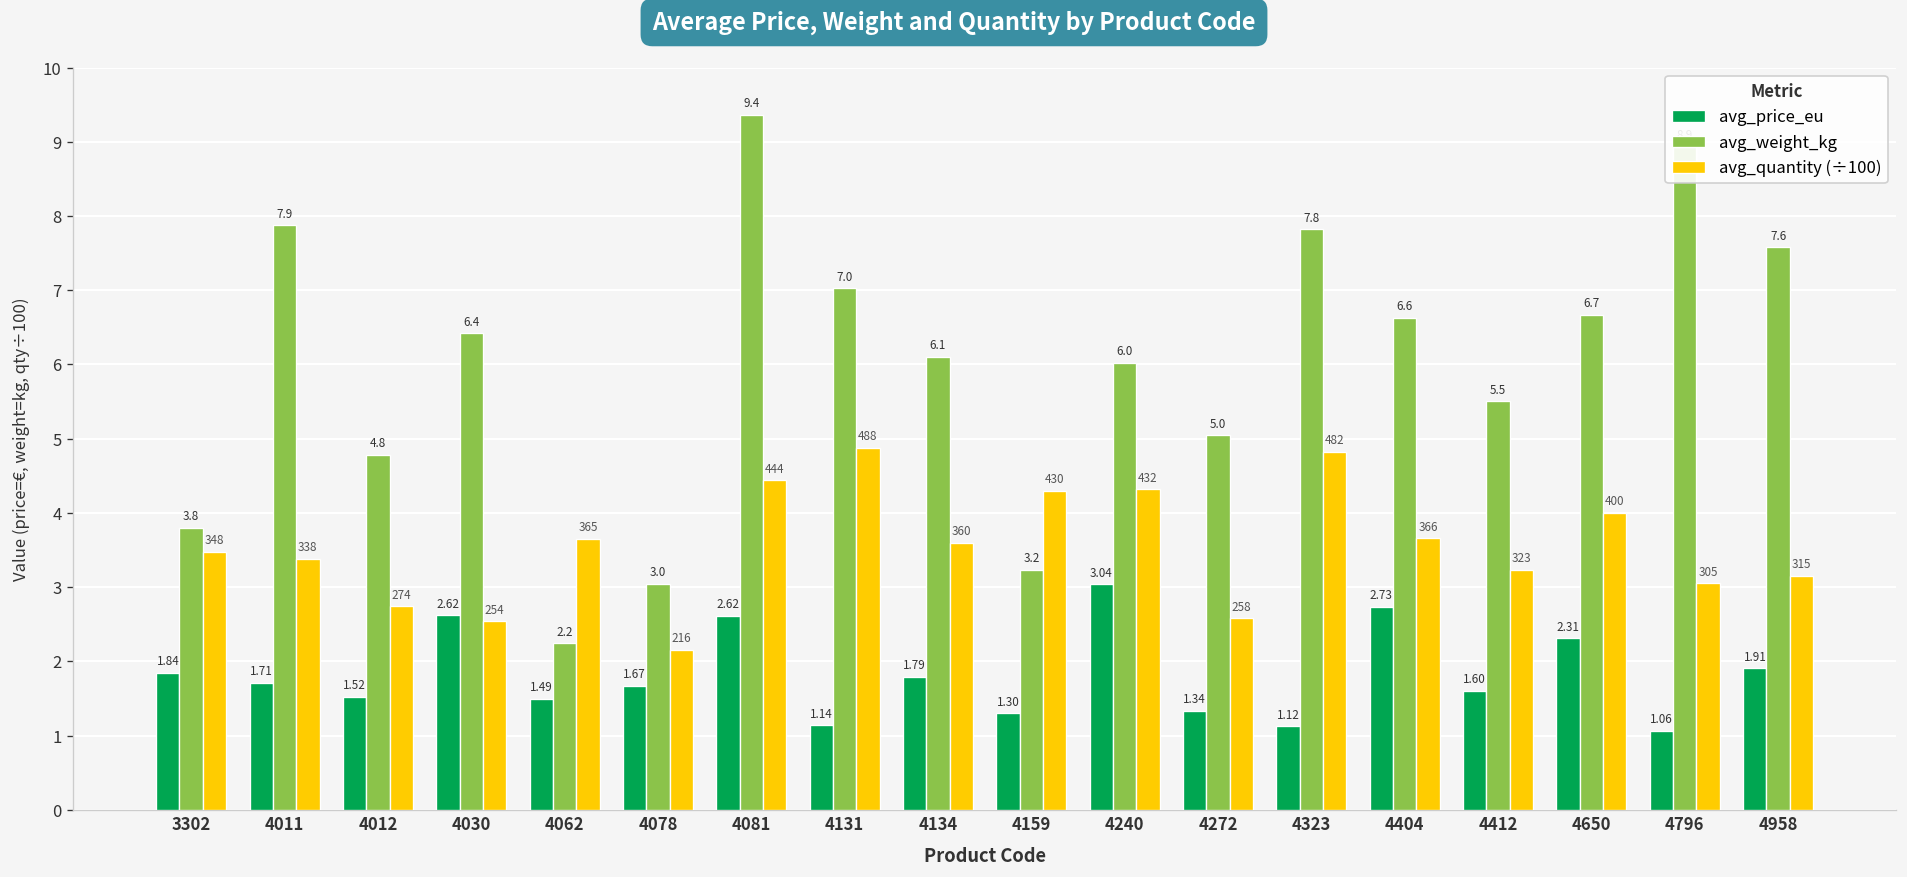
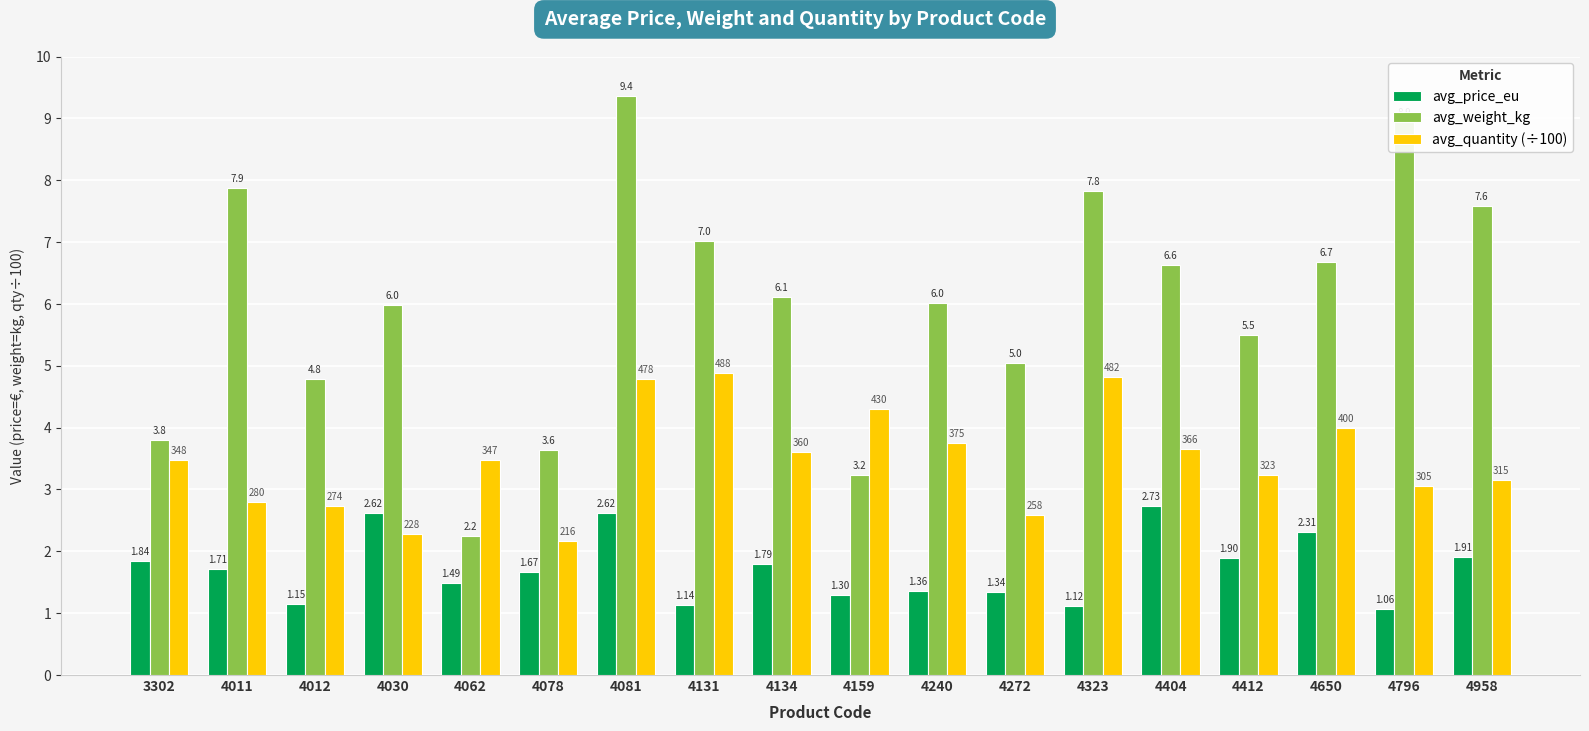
  {
    "avg_price_eu": {
      "3302": 1.84,
      "4011": 1.71,
-     "4012": 1.52,
+     "4012": 1.15,
      "4030": 2.62,
      "4062": 1.49,
      "4078": 1.67,
      "4081": 2.62,
      "4131": 1.14,
      "4134": 1.79,
      "4159": 1.30,
-     "4240": 3.04,
+     "4240": 1.36,
      "4272": 1.34,
      "4323": 1.12,
      "4404": 2.73,
-     "4412": 1.60,
+     "4412": 1.90,
      "4650": 2.31,
      "4796": 1.06,
      "4958": 1.91
    },
    "avg_weight_kg": {
      "3302": 3.8,
      "4011": 7.9,
      "4012": 4.8,
-     "4030": 6.4,
+     "4030": 6.0,
      "4062": 2.2,
-     "4078": 3.0,
+     "4078": 3.6,
      "4081": 9.4,
      "4131": 7.0,
      "4134": 6.1,
      "4159": 3.2,
      "4240": 6.0,
      "4272": 5.0,
      "4323": 7.8,
      "4404": 6.6,
      "4412": 5.5,
      "4650": 6.7,
      "4958": 7.6
    },
    "avg_quantity (÷100)": {
-     "4011": 338,
-     "4030": 254,
-     "4062": 365,
-     "4081": 444,
-     "4240": 432
+     "4011": 280,
+     "4030": 228,
+     "4062": 347,
+     "4081": 478,
+     "4240": 375
    }
  }
